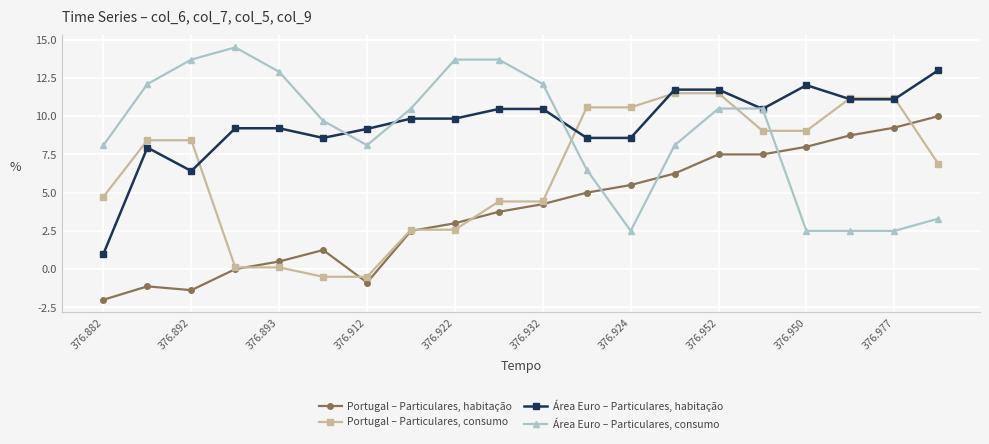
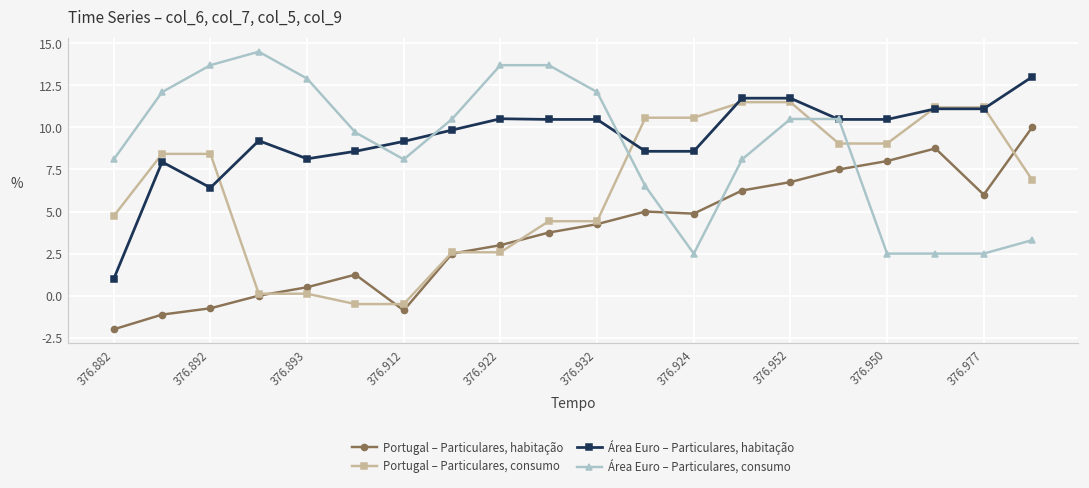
  {
    "Portugal – Particulares, habitação": {
      "376.882": -2.0,
-     "376.892": -1.4,
+     "376.892": -0.8,
      "376.893": 0.5,
      "376.912": -0.9,
      "376.922": 3.0,
      "376.932": 4.3,
-     "376.924": 5.5,
-     "376.952": 7.5,
+     "376.924": 4.9,
+     "376.952": 6.7,
      "376.950": 8.0,
-     "376.977": 9.2
+     "376.977": 6.0
    },
    "Área Euro – Particulares, habitação": {
      "376.882": 1.0,
      "376.892": 6.4,
-     "376.893": 9.2,
+     "376.893": 8.1,
      "376.912": 9.2,
-     "376.922": 9.8,
+     "376.922": 10.5,
      "376.932": 10.5,
      "376.924": 8.6,
      "376.952": 11.7,
-     "376.950": 12.0
+     "376.950": 10.5
    }
  }
